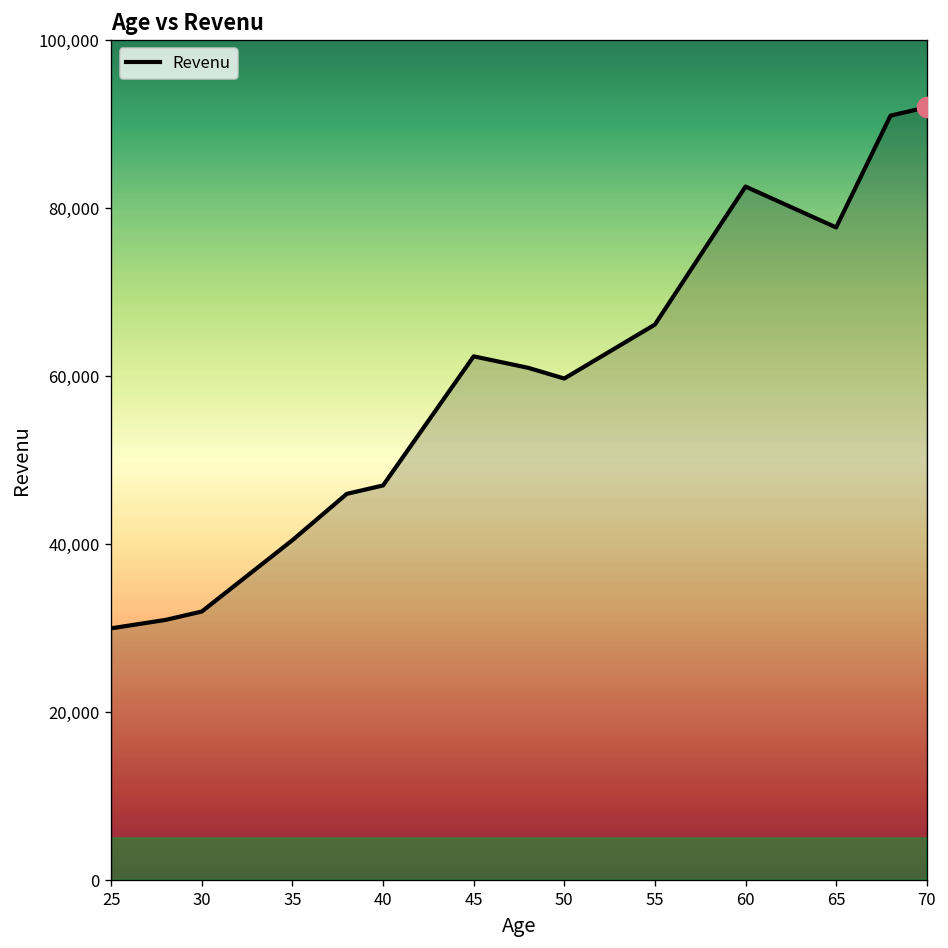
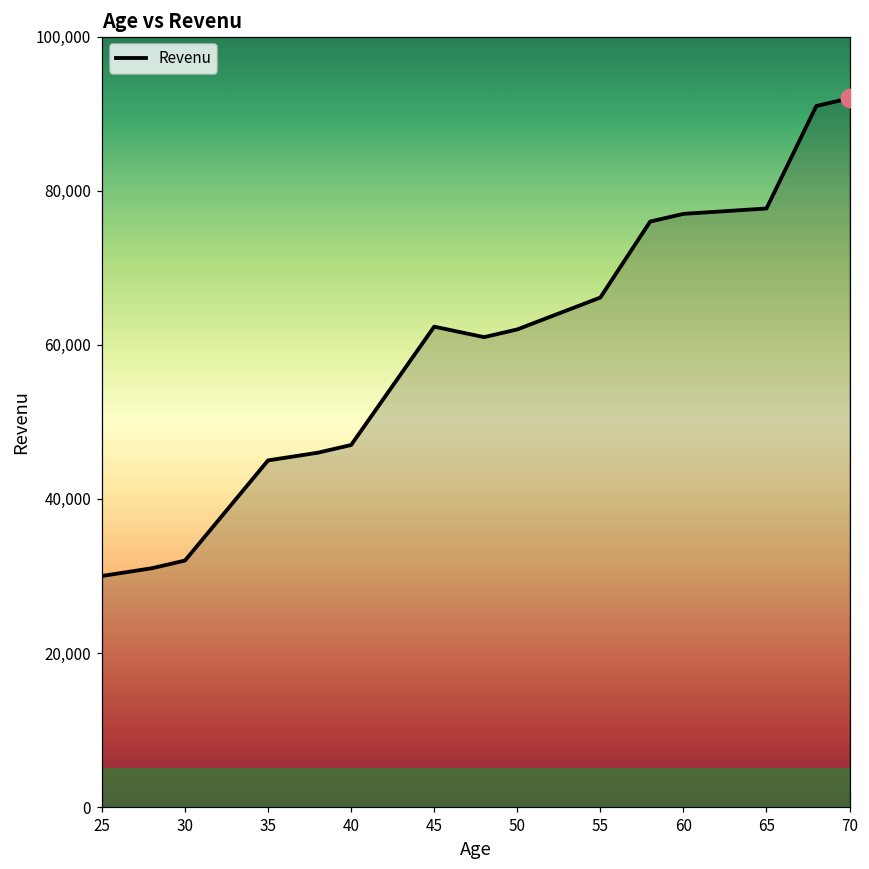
  {
    "Revenu": {
      "25": "30,000",
      "30": "32,000",
-     "35": "40,000",
+     "35": "45,000",
      "40": "47,000",
      "45": "62,000",
-     "50": "60,000",
+     "50": "62,000",
      "55": "66,000",
-     "60": "83,000",
+     "60": "77,000",
      "65": "78,000"
    }
  }
